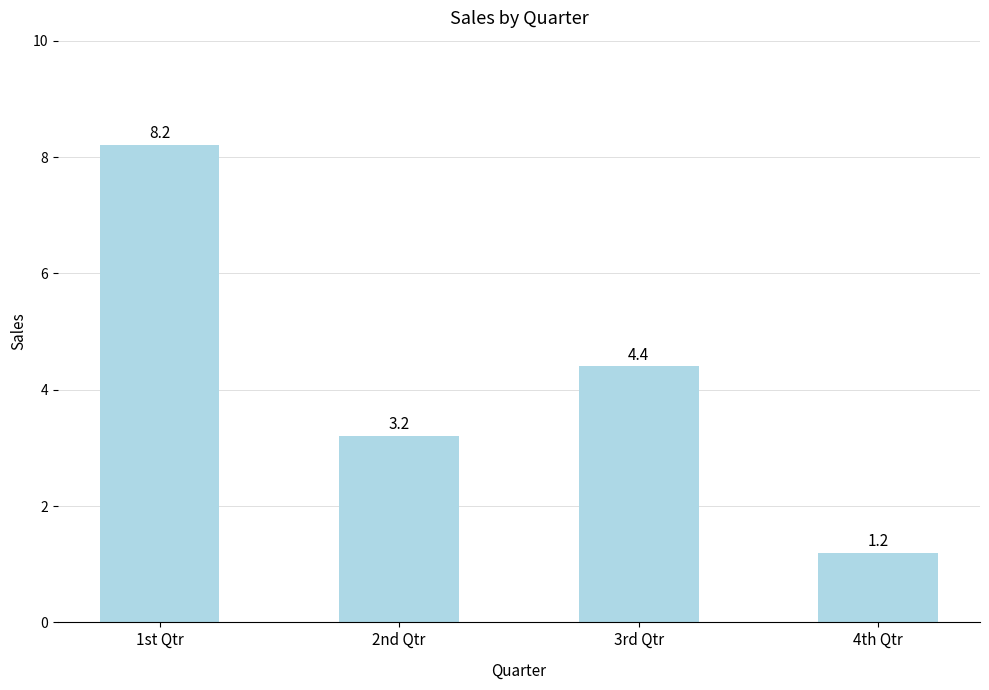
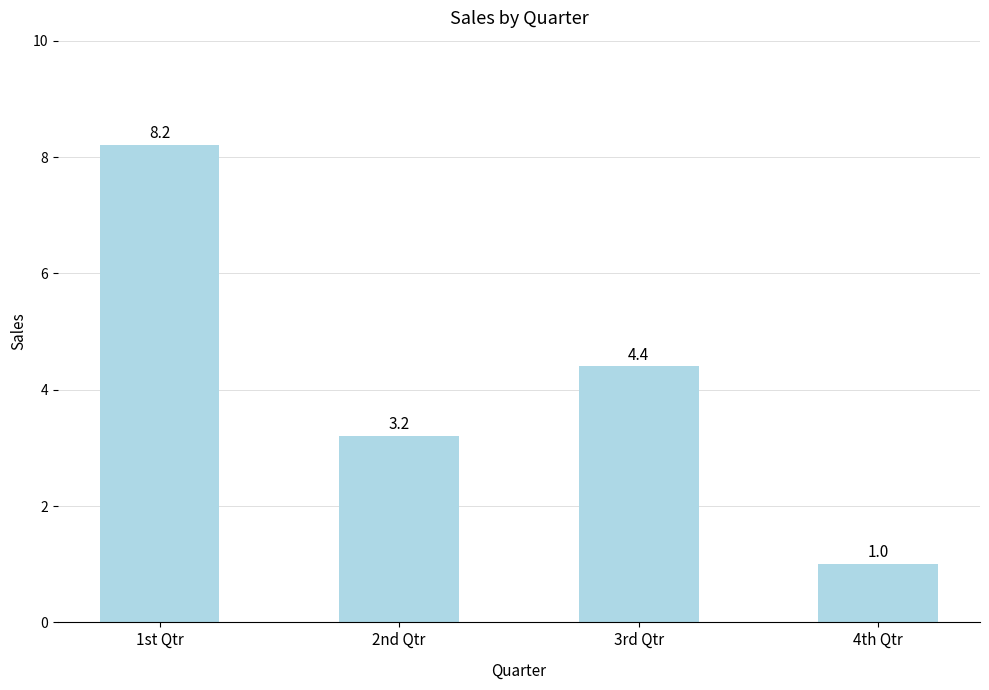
  {
    "1st Qtr": 8.2,
    "2nd Qtr": 3.2,
    "3rd Qtr": 4.4,
-   "4th Qtr": 1.2
+   "4th Qtr": 1.0
  }
